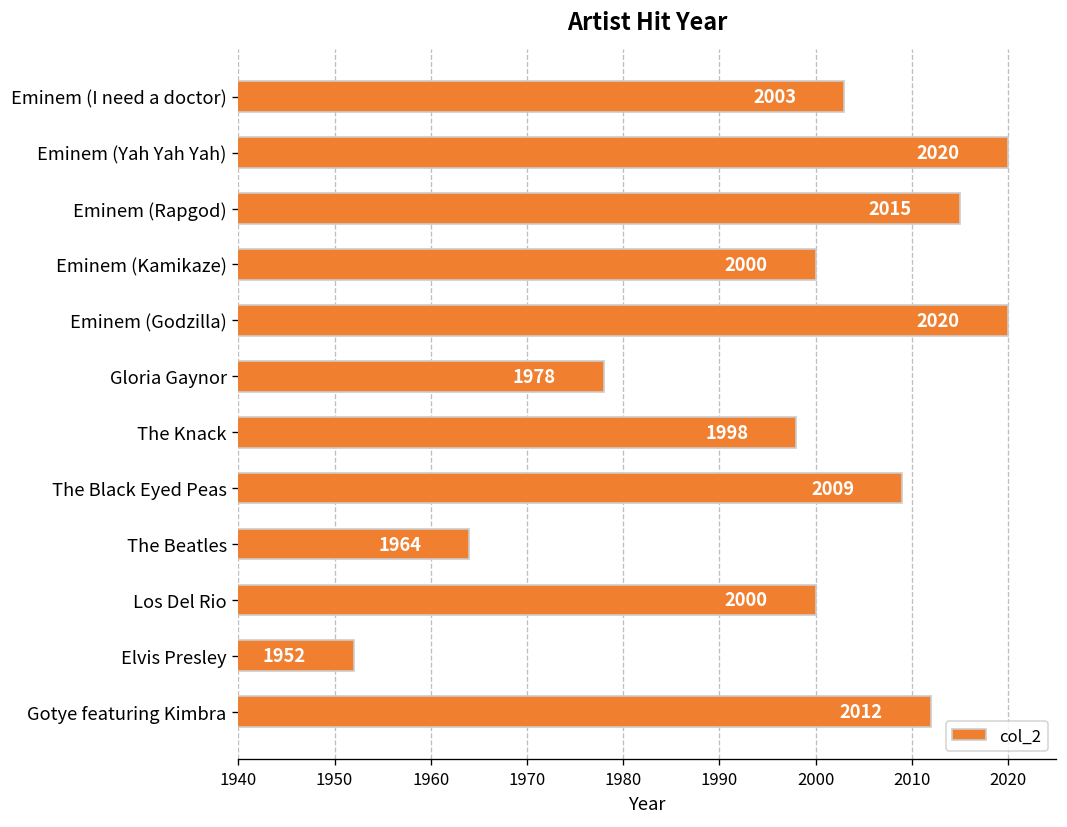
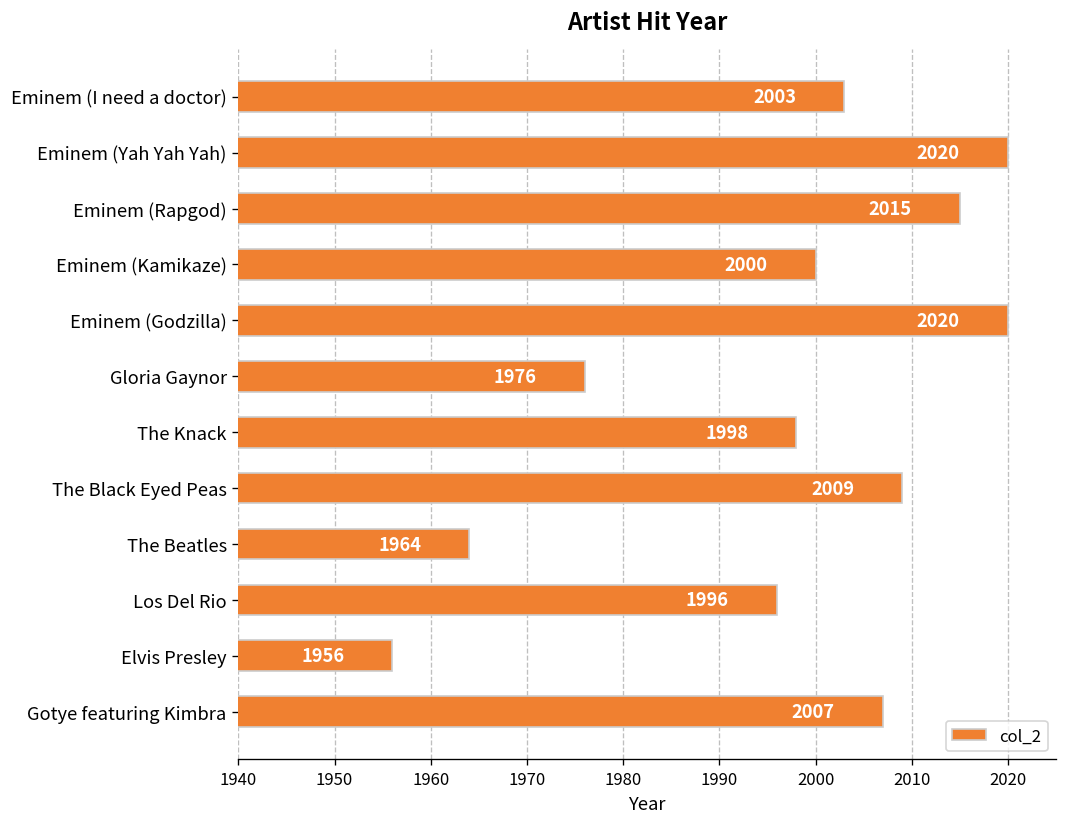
  {
    "Eminem (I need a doctor)": 2003,
    "Eminem (Yah Yah Yah)": 2020,
    "Eminem (Rapgod)": 2015,
    "Eminem (Kamikaze)": 2000,
    "Eminem (Godzilla)": 2020,
-   "Gloria Gaynor": 1978,
+   "Gloria Gaynor": 1976,
    "The Knack": 1998,
    "The Black Eyed Peas": 2009,
    "The Beatles": 1964,
-   "Los Del Rio": 2000,
-   "Elvis Presley": 1952,
-   "Gotye featuring Kimbra": 2012
+   "Los Del Rio": 1996,
+   "Elvis Presley": 1956,
+   "Gotye featuring Kimbra": 2007
  }
